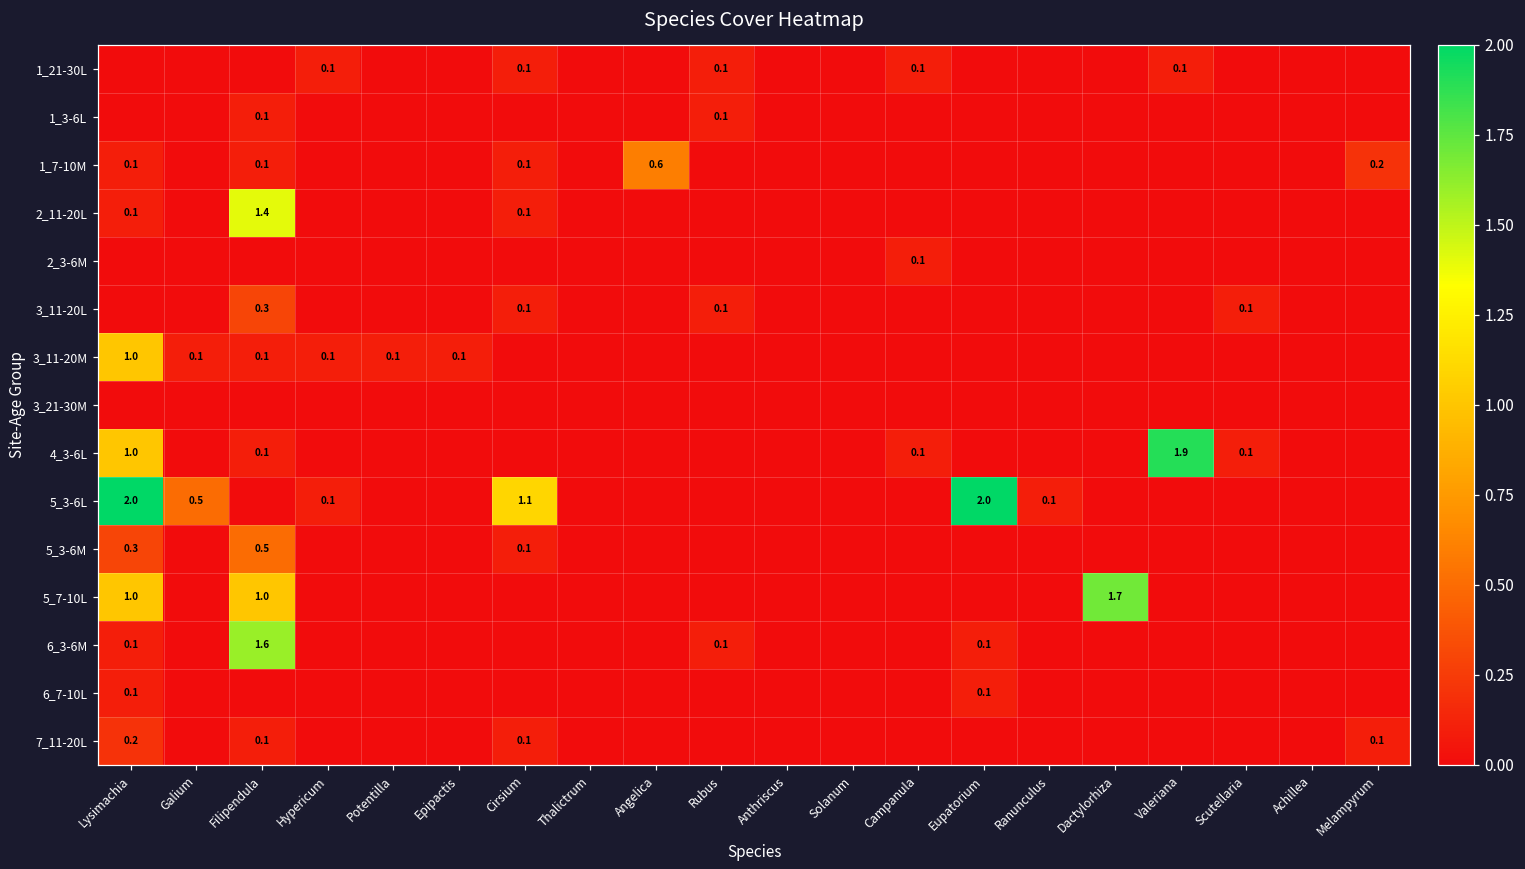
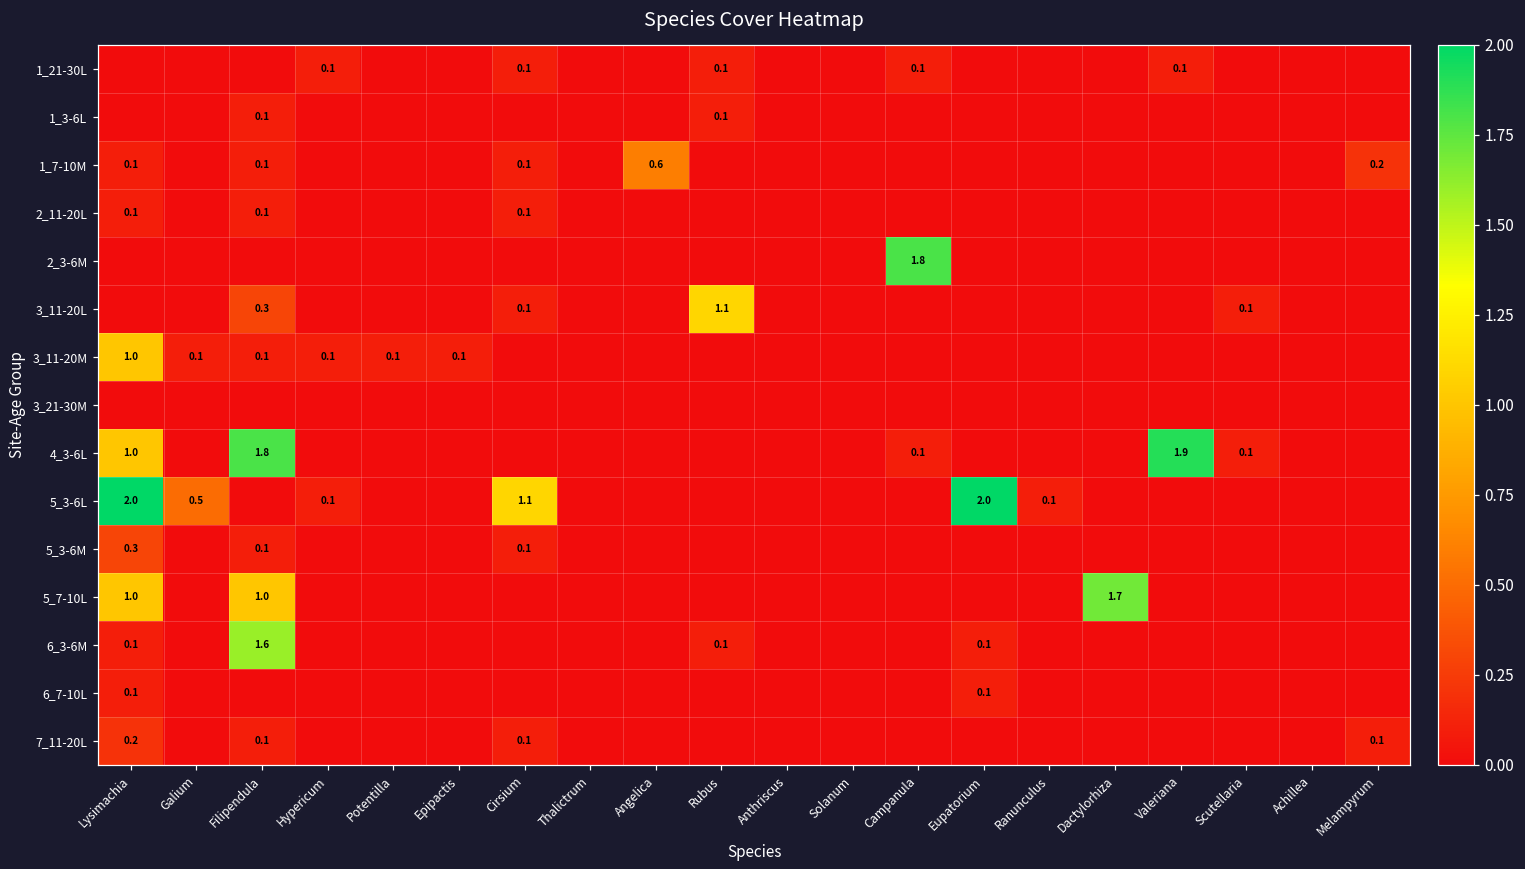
  {
    "1_21-30L": {
      "Hypericum": 0.1,
      "Cirsium": 0.1,
      "Rubus": 0.1,
      "Campanula": 0.1,
      "Valeriana": 0.1
    },
    "1_3-6L": {
      "Filipendula": 0.1,
      "Rubus": 0.1
    },
    "1_7-10M": {
      "Lysimachia": 0.1,
      "Filipendula": 0.1,
      "Cirsium": 0.1,
      "Angelica": 0.6,
      "Melampyrum": 0.2
    },
    "2_11-20L": {
      "Lysimachia": 0.1,
-     "Filipendula": 1.4,
+     "Filipendula": 0.1,
      "Cirsium": 0.1
    },
    "2_3-6M": {
-     "Campanula": 0.1
+     "Campanula": 1.8
    },
    "3_11-20L": {
      "Filipendula": 0.3,
      "Cirsium": 0.1,
-     "Rubus": 0.1,
+     "Rubus": 1.1,
      "Scutellaria": 0.1
    },
    "3_11-20M": {
      "Lysimachia": 1.0,
      "Galium": 0.1,
      "Filipendula": 0.1,
      "Hypericum": 0.1,
      "Potentilla": 0.1,
      "Epipactis": 0.1
    },
    "4_3-6L": {
      "Lysimachia": 1.0,
-     "Filipendula": 0.1,
+     "Filipendula": 1.8,
      "Campanula": 0.1,
      "Valeriana": 1.9,
      "Scutellaria": 0.1
    },
    "5_3-6L": {
      "Lysimachia": 2.0,
      "Galium": 0.5,
      "Hypericum": 0.1,
      "Cirsium": 1.1,
      "Eupatorium": 2.0,
      "Ranunculus": 0.1
    },
    "5_3-6M": {
      "Lysimachia": 0.3,
-     "Filipendula": 0.5,
+     "Filipendula": 0.1,
      "Cirsium": 0.1
    },
    "5_7-10L": {
      "Lysimachia": 1.0,
      "Filipendula": 1.0,
      "Dactylorhiza": 1.7
    },
    "6_3-6M": {
      "Lysimachia": 0.1,
      "Filipendula": 1.6,
      "Rubus": 0.1,
      "Eupatorium": 0.1
    },
    "6_7-10L": {
      "Lysimachia": 0.1,
      "Eupatorium": 0.1
    },
    "7_11-20L": {
      "Lysimachia": 0.2,
      "Filipendula": 0.1,
      "Cirsium": 0.1,
      "Melampyrum": 0.1
    }
  }
